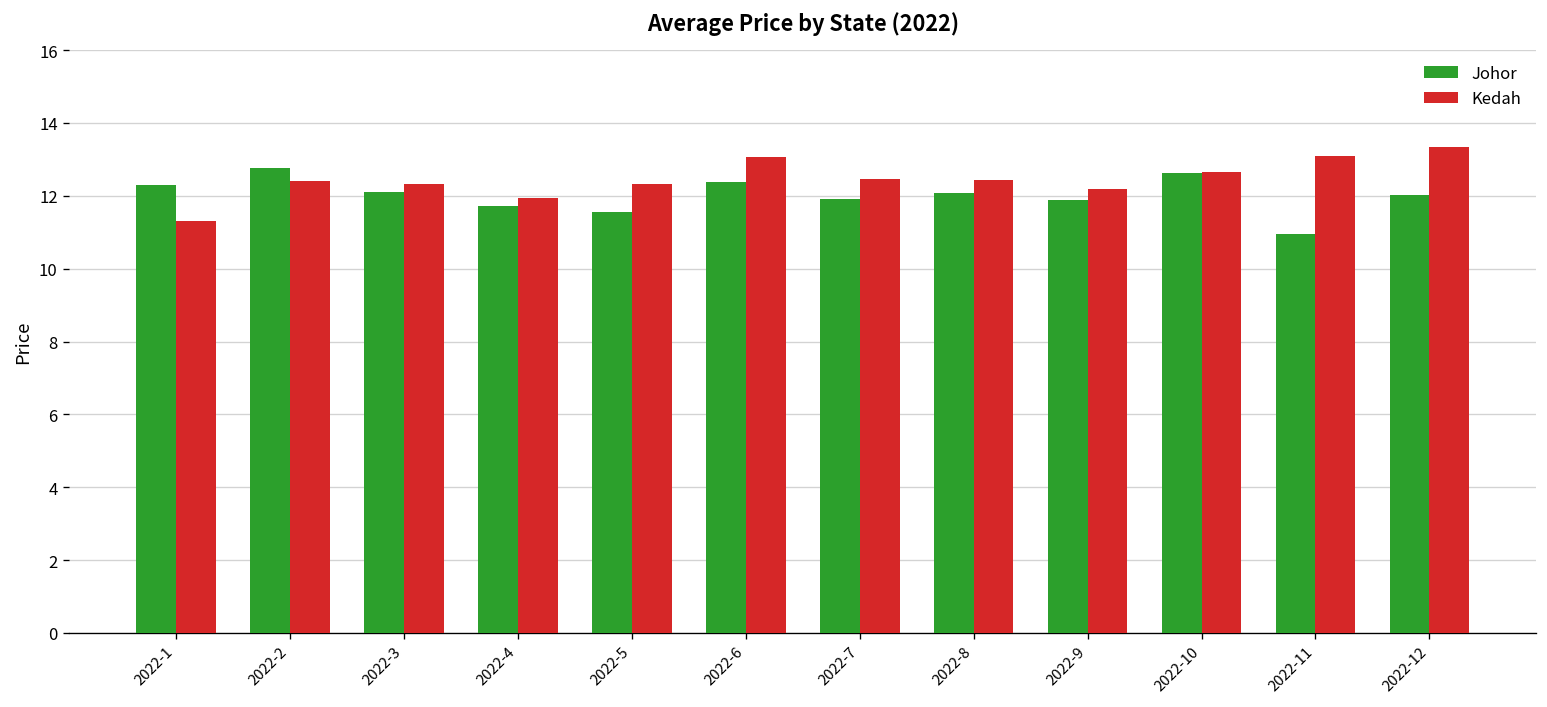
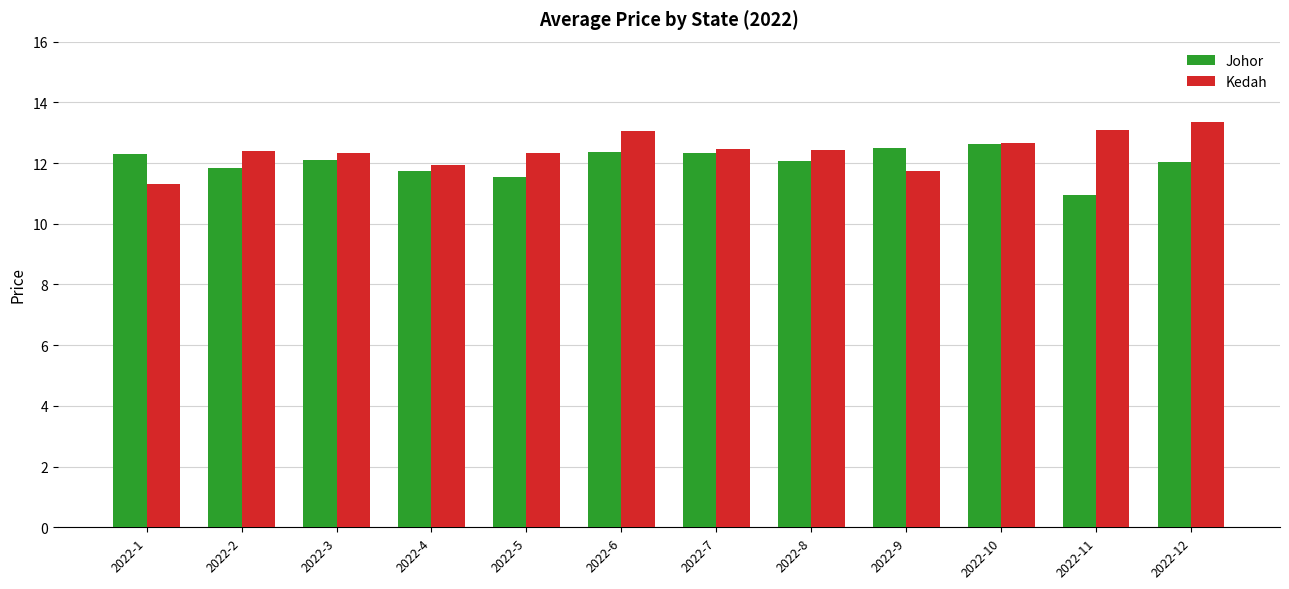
  {
    "Johor": {
      "2022-1": 12.3,
-     "2022-2": 12.8,
+     "2022-2": 11.8,
      "2022-3": 12.1,
      "2022-4": 11.7,
      "2022-5": 11.5,
      "2022-6": 12.4,
-     "2022-7": 11.9,
+     "2022-7": 12.3,
      "2022-8": 12.1,
-     "2022-9": 11.9,
+     "2022-9": 12.5,
      "2022-10": 12.6,
      "2022-11": 11.0,
      "2022-12": 12.0
    },
    "Kedah": {
      "2022-1": 11.3,
      "2022-2": 12.4,
      "2022-3": 12.3,
      "2022-4": 11.9,
      "2022-5": 12.3,
      "2022-6": 13.1,
      "2022-7": 12.5,
      "2022-8": 12.4,
-     "2022-9": 12.2,
+     "2022-9": 11.7,
      "2022-10": 12.7,
      "2022-11": 13.1,
      "2022-12": 13.4
    }
  }
